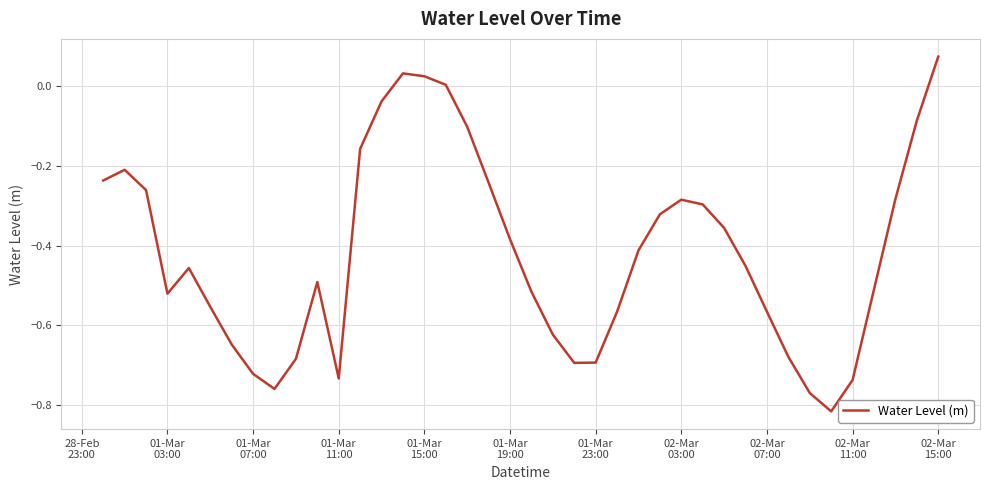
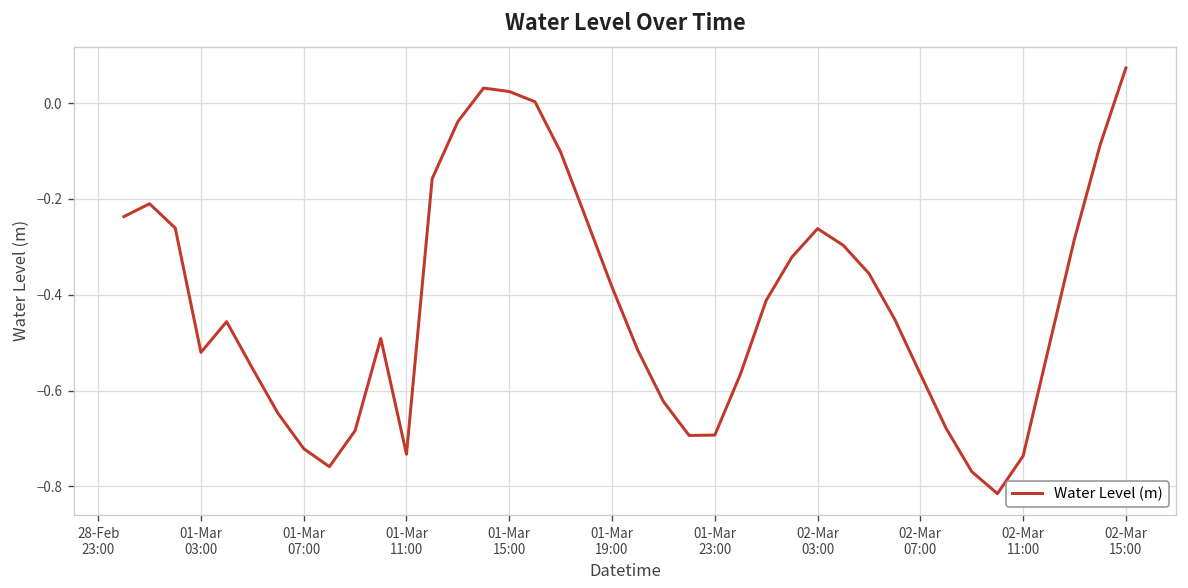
  {
    "01-Mar 03:00": -0.52,
    "01-Mar 07:00": -0.72,
    "01-Mar 11:00": -0.73,
    "01-Mar 15:00": 0.02,
    "01-Mar 19:00": -0.38,
    "01-Mar 23:00": -0.69,
-   "02-Mar 03:00": -0.29,
+   "02-Mar 03:00": -0.26,
    "02-Mar 07:00": -0.57,
    "02-Mar 11:00": -0.74,
    "02-Mar 15:00": 0.07
  }
